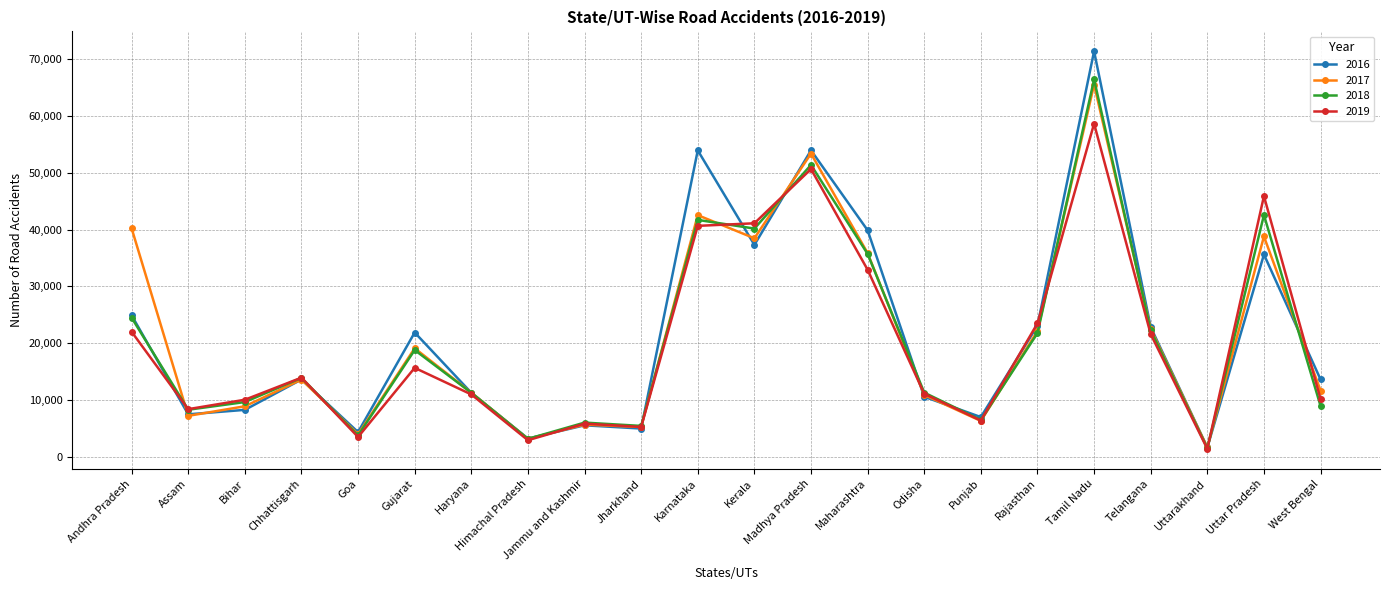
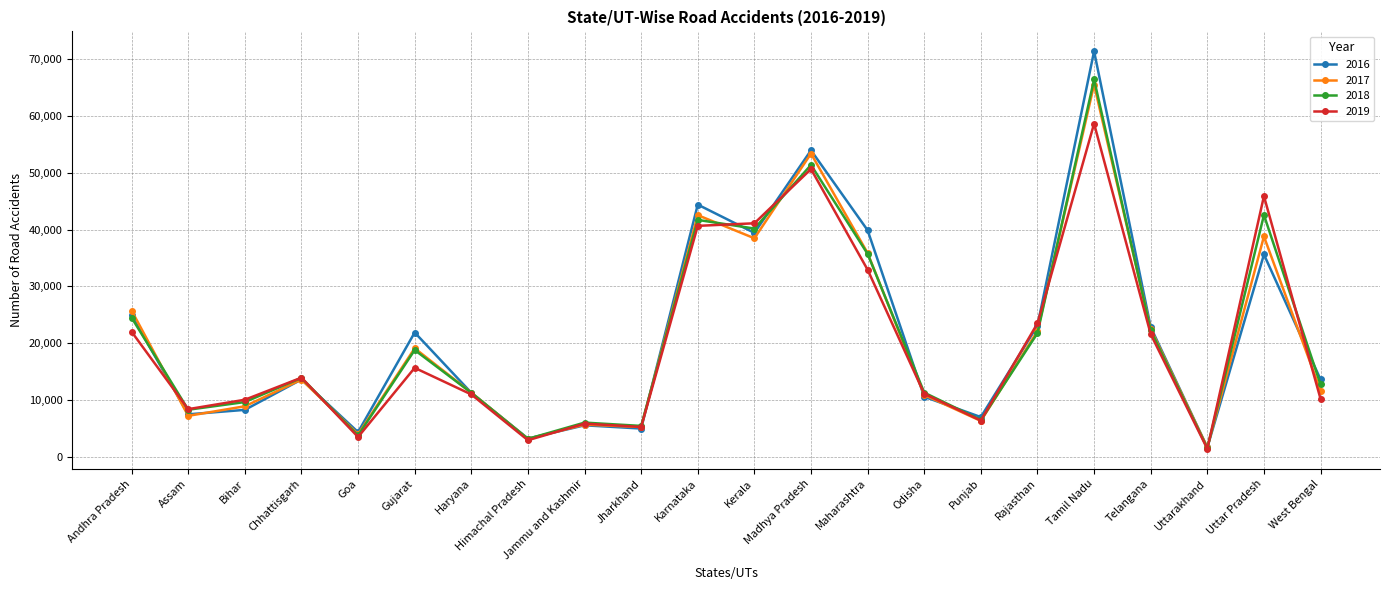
  {
    "2016": {
      "Bihar": "8,000",
      "Gujarat": "22,000",
-     "Karnataka": "54,000",
-     "Kerala": "37,000",
+     "Karnataka": "44,000",
+     "Kerala": "39,000",
      "Madhya Pradesh": "54,000",
      "Maharashtra": "40,000",
      "Punjab": "7,000",
      "Tamil Nadu": "71,000",
      "Uttar Pradesh": "36,000",
      "West Bengal": "14,000"
    },
    "2017": {
-     "Andhra Pradesh": "40,000",
+     "Andhra Pradesh": "26,000",
      "Bihar": "9,000",
      "Karnataka": "43,000",
      "Kerala": "38,000",
      "Madhya Pradesh": "53,000",
      "Tamil Nadu": "66,000",
      "Uttar Pradesh": "39,000",
      "West Bengal": "12,000"
    },
    "2018": {
      "Karnataka": "42,000",
      "Kerala": "40,000",
      "Madhya Pradesh": "51,000",
      "Tamil Nadu": "66,000",
      "Uttar Pradesh": "43,000",
-     "West Bengal": "9,000"
+     "West Bengal": "13,000"
    },
    "2019": {
      "Andhra Pradesh": "22,000",
      "Gujarat": "16,000",
      "Karnataka": "41,000",
      "Kerala": "41,000",
      "Madhya Pradesh": "51,000",
      "Maharashtra": "33,000",
      "Tamil Nadu": "59,000",
      "Telangana": "22,000",
      "Uttar Pradesh": "46,000",
      "West Bengal": "10,000"
    }
  }
